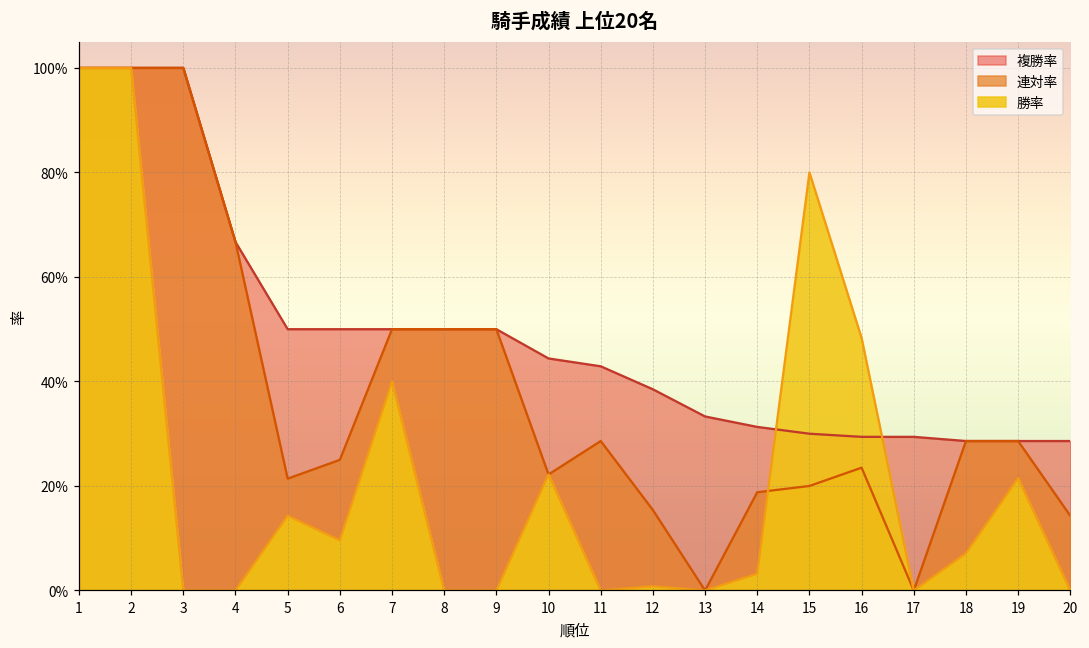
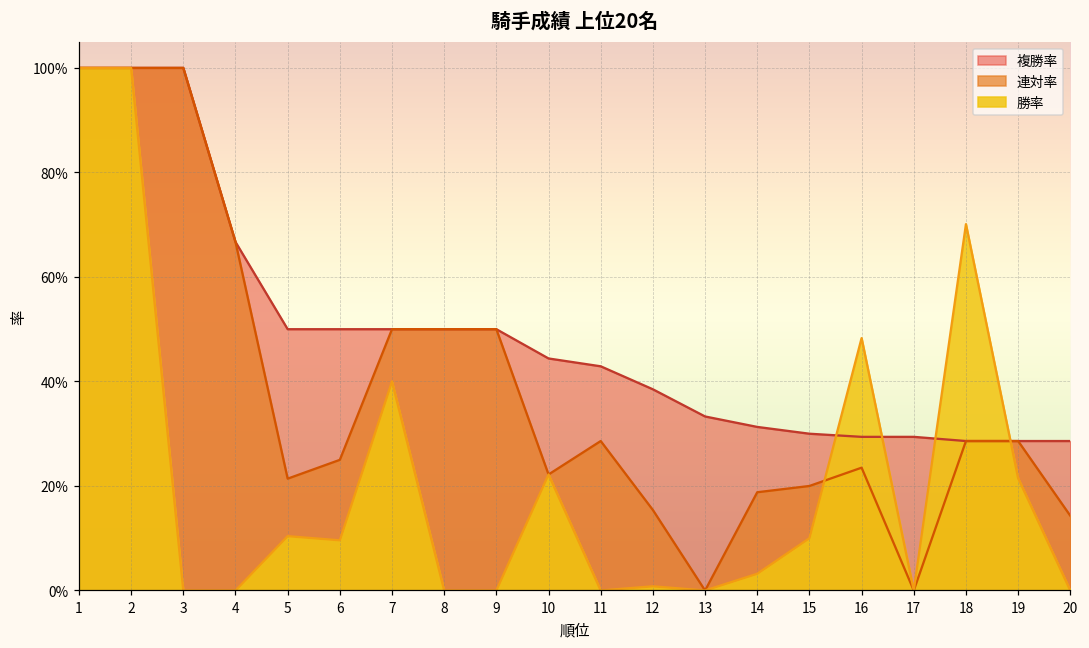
  {
    "勝率": {
      "3": "0%",
      "4": "0%",
-     "5": "14%",
+     "5": "10%",
      "6": "10%",
      "7": "40%",
      "8": "0%",
      "9": "0%",
      "11": "0%",
      "12": "1%",
      "14": "3%",
-     "15": "80%",
+     "15": "10%",
      "16": "48%",
-     "18": "7%",
+     "18": "70%",
      "19": "22%",
      "20": "0%"
    }
  }
